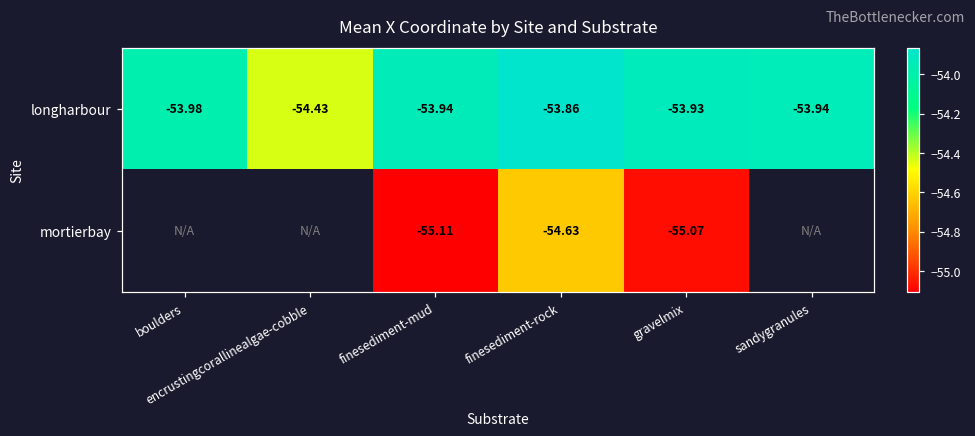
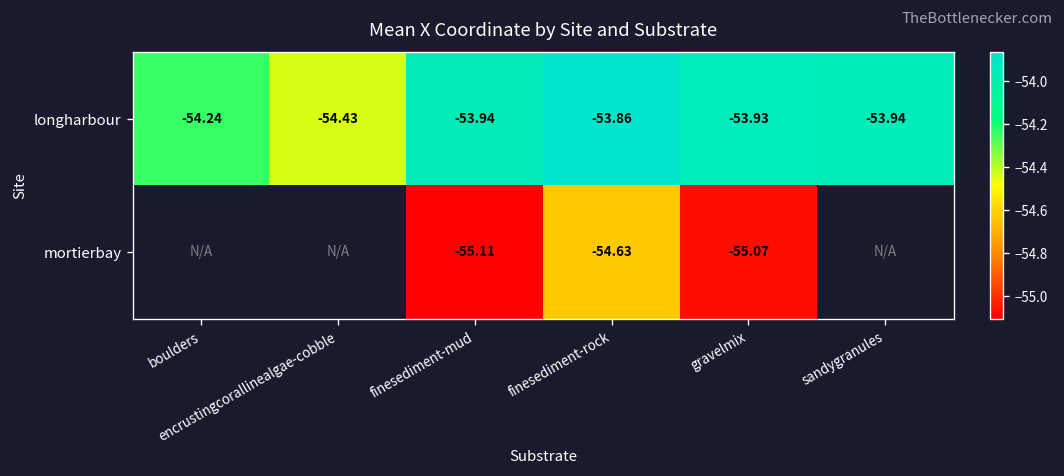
  {
    "longharbour": {
-     "boulders": -53.98,
+     "boulders": -54.24,
      "encrustingcorallinealgae-cobble": -54.43,
      "finesediment-mud": -53.94,
      "finesediment-rock": -53.86,
      "gravelmix": -53.93,
      "sandygranules": -53.94
    },
    "mortierbay": {
      "finesediment-mud": -55.11,
      "finesediment-rock": -54.63,
      "gravelmix": -55.07
    }
  }
